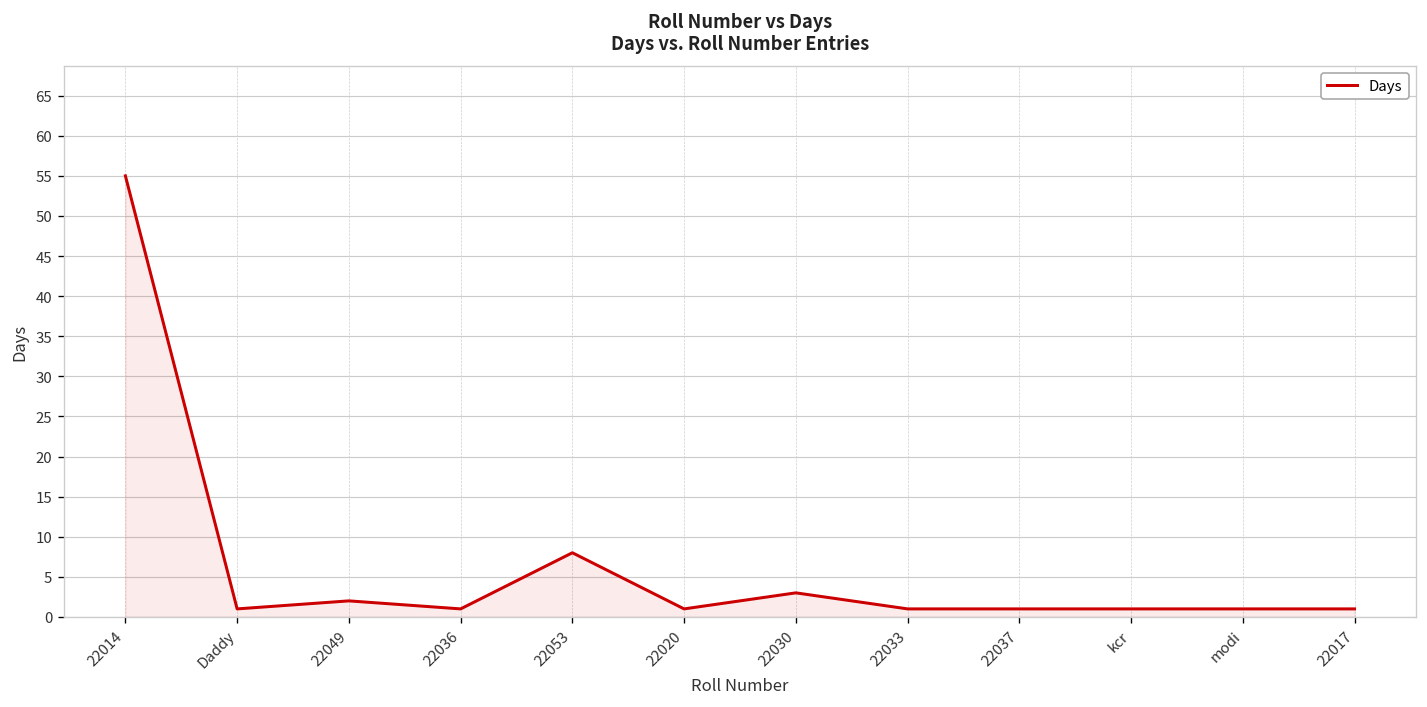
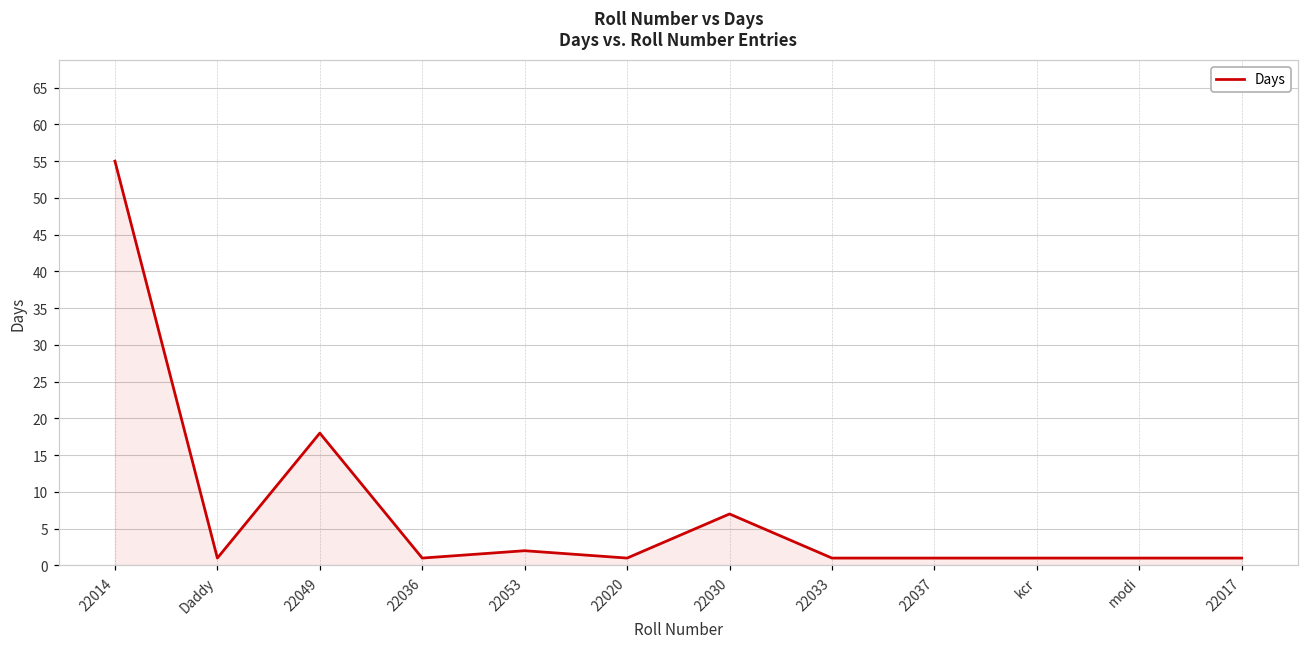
  {
    "22014": 55,
    "Daddy": 1,
-   "22049": 2,
+   "22049": 18,
    "22036": 1,
-   "22053": 8,
+   "22053": 2,
    "22020": 1,
-   "22030": 3,
+   "22030": 7,
    "22033": 1,
    "22037": 1,
    "kcr": 1,
    "modi": 1,
    "22017": 1
  }
